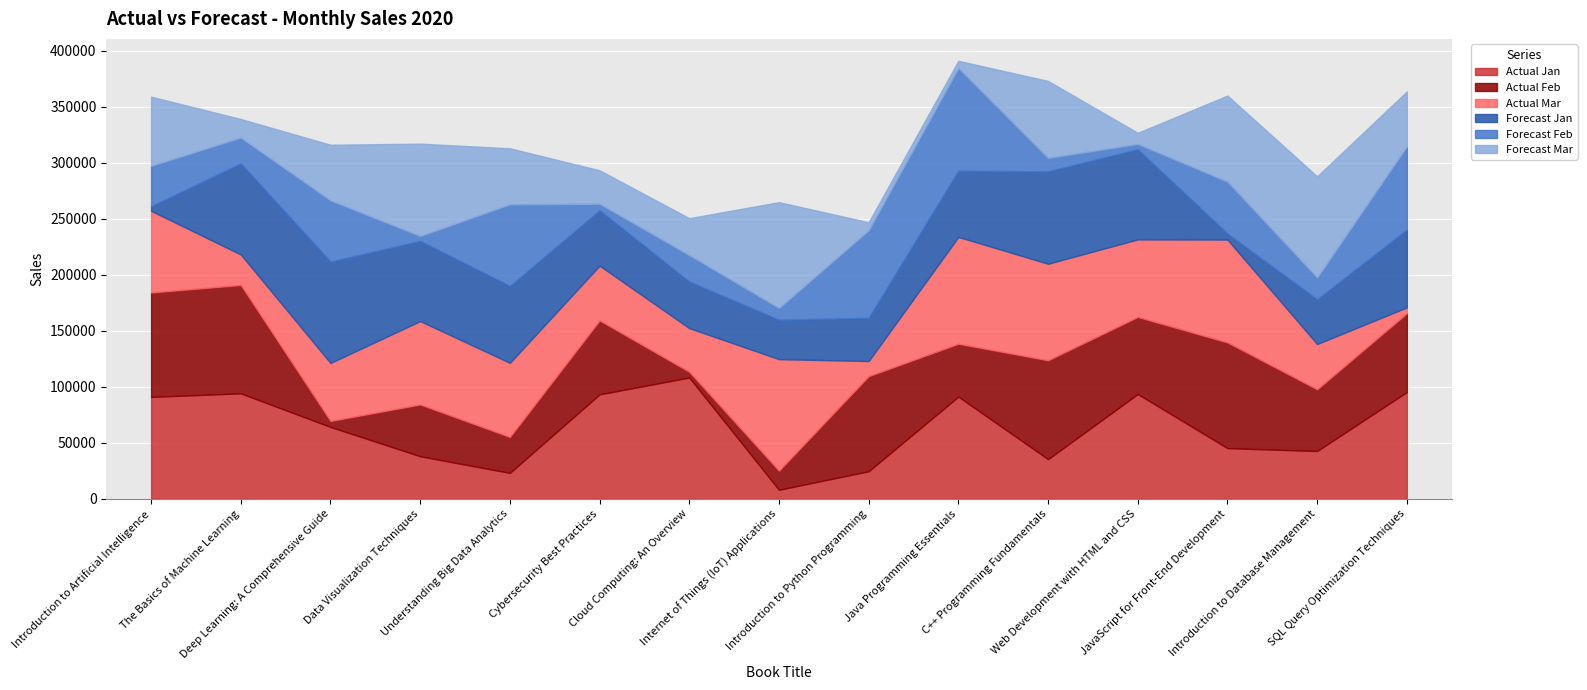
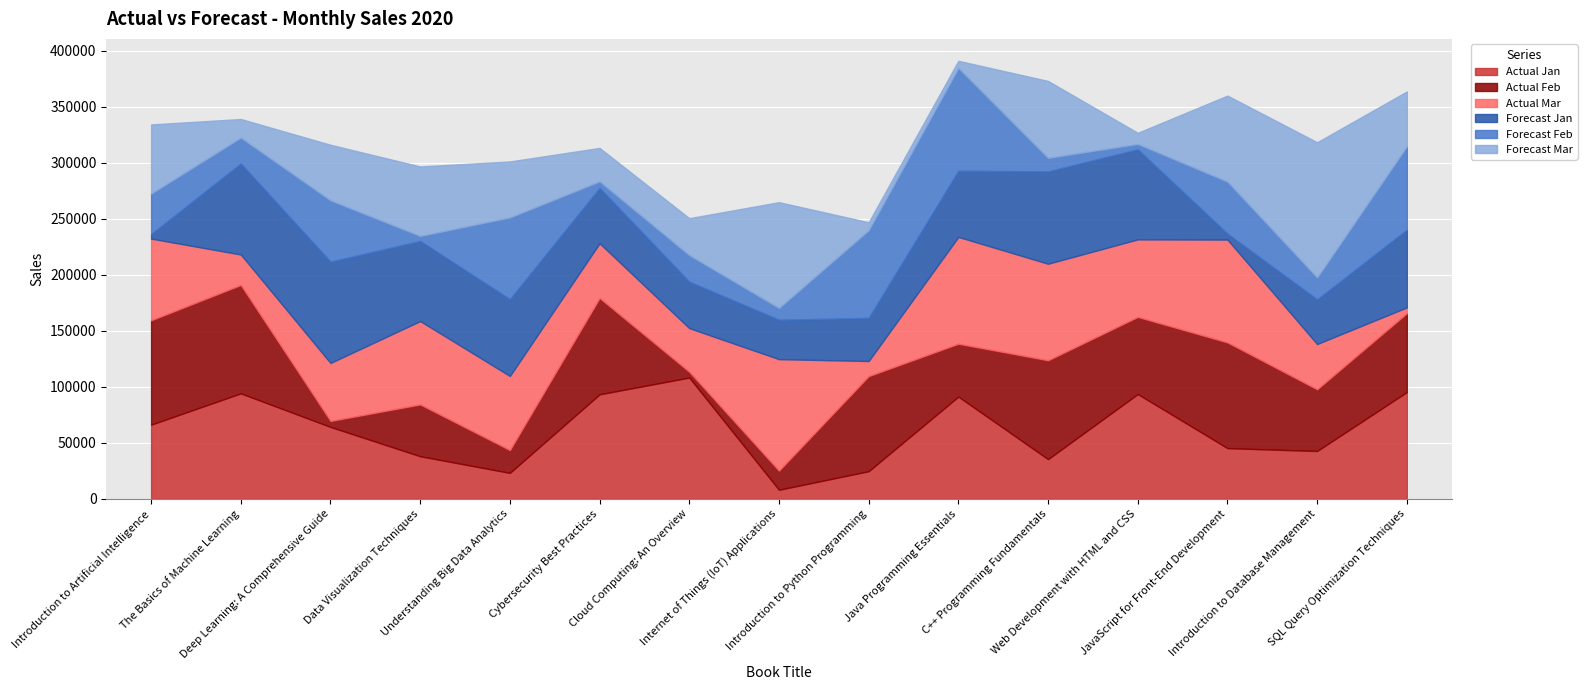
  {
    "Actual Jan": {
-     "Introduction to Artificial Intelligence": 91000,
+     "Introduction to Artificial Intelligence": 66000,
      "The Basics of Machine Learning": 94000,
      "Deep Learning: A Comprehensive Guide": 64000,
      "Data Visualization Techniques": 38000,
      "Understanding Big Data Analytics": 23000,
      "Cybersecurity Best Practices": 93000,
      "Cloud Computing: An Overview": 108000,
      "Internet of Things (IoT) Applications": 8000,
      "Introduction to Python Programming": 25000,
      "Java Programming Essentials": 91000,
      "C++ Programming Fundamentals": 35000,
      "Web Development with HTML and CSS": 94000,
      "JavaScript for Front-End Development": 45000,
      "Introduction to Database Management": 43000,
      "SQL Query Optimization Techniques": 95000
    },
    "Actual Feb": {
      "Introduction to Artificial Intelligence": 93000,
      "The Basics of Machine Learning": 97000,
      "Deep Learning: A Comprehensive Guide": 5000,
      "Data Visualization Techniques": 46000,
-     "Understanding Big Data Analytics": 32000,
-     "Cybersecurity Best Practices": 66000,
+     "Understanding Big Data Analytics": 20000,
+     "Cybersecurity Best Practices": 86000,
      "Cloud Computing: An Overview": 5000,
      "Internet of Things (IoT) Applications": 17000,
      "Introduction to Python Programming": 85000,
      "Java Programming Essentials": 47000,
      "C++ Programming Fundamentals": 88000,
      "Web Development with HTML and CSS": 69000,
      "JavaScript for Front-End Development": 94000,
      "Introduction to Database Management": 55000,
      "SQL Query Optimization Techniques": 70000
    },
    "Actual Mar": {
      "Introduction to Artificial Intelligence": 73000,
      "The Basics of Machine Learning": 27000,
      "Deep Learning: A Comprehensive Guide": 52000,
      "Data Visualization Techniques": 74000,
      "Understanding Big Data Analytics": 66000,
      "Cybersecurity Best Practices": 49000,
      "Cloud Computing: An Overview": 39000,
      "Internet of Things (IoT) Applications": 100000,
      "Introduction to Python Programming": 13000,
      "Java Programming Essentials": 95000,
      "C++ Programming Fundamentals": 86000,
      "Web Development with HTML and CSS": 69000,
      "JavaScript for Front-End Development": 92000,
      "Introduction to Database Management": 40000,
      "SQL Query Optimization Techniques": 5000
    },
    "Forecast Mar": {
      "Introduction to Artificial Intelligence": 62000,
      "The Basics of Machine Learning": 17000,
      "Deep Learning: A Comprehensive Guide": 50000,
-     "Data Visualization Techniques": 82000,
+     "Data Visualization Techniques": 62000,
      "Understanding Big Data Analytics": 50000,
      "Cybersecurity Best Practices": 30000,
      "Cloud Computing: An Overview": 33000,
      "Internet of Things (IoT) Applications": 94000,
      "Introduction to Python Programming": 7000,
      "Java Programming Essentials": 6000,
      "C++ Programming Fundamentals": 69000,
      "Web Development with HTML and CSS": 10000,
      "JavaScript for Front-End Development": 77000,
-     "Introduction to Database Management": 90000,
+     "Introduction to Database Management": 121000,
      "SQL Query Optimization Techniques": 49000
    }
  }
